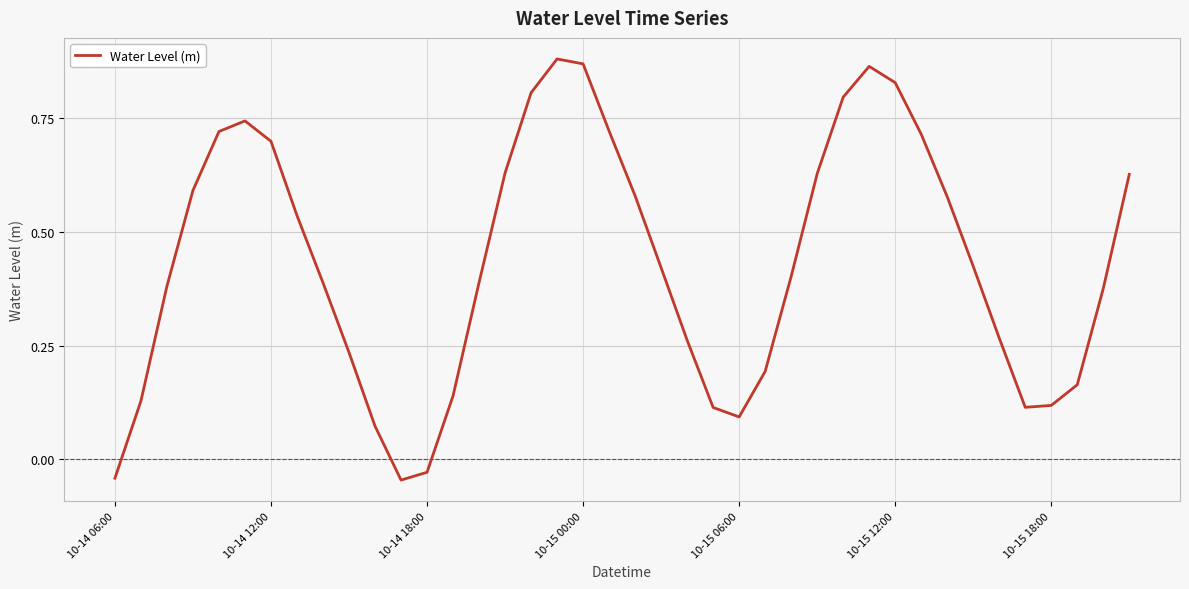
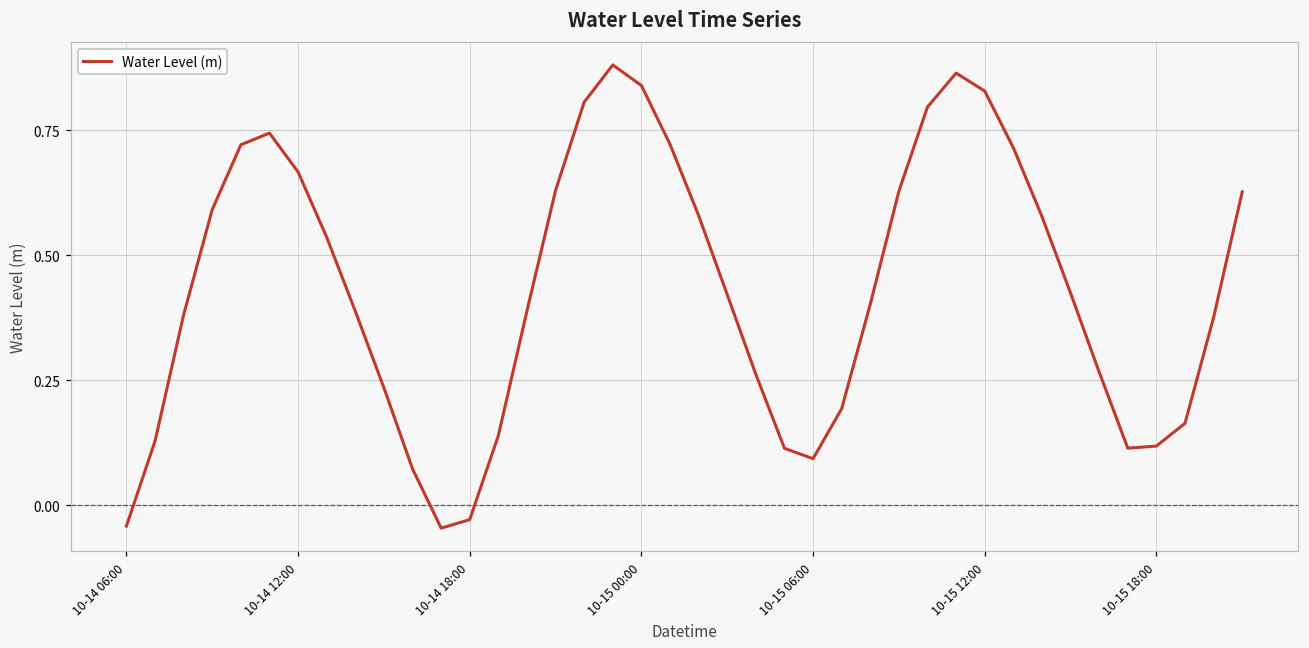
  {
    "10-14 06:00": -0.04,
-   "10-14 12:00": 0.70,
+   "10-14 12:00": 0.67,
    "10-14 18:00": -0.03,
-   "10-15 00:00": 0.87,
+   "10-15 00:00": 0.84,
    "10-15 06:00": 0.09,
    "10-15 12:00": 0.83,
    "10-15 18:00": 0.12
  }
